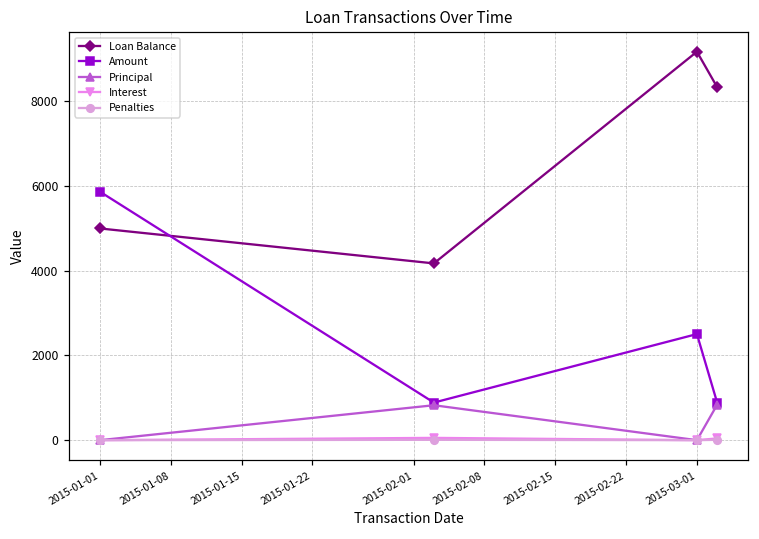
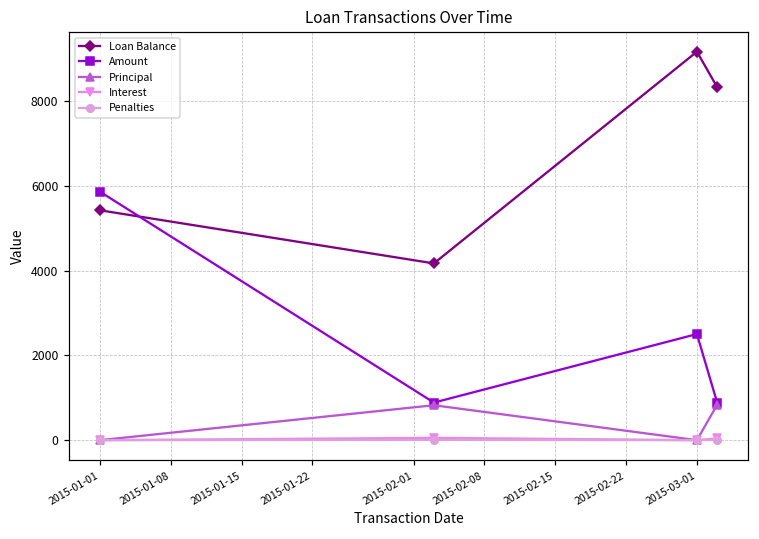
  {
    "Loan Balance": {
-     "2015-01-01": 5000,
+     "2015-01-01": 5400,
      "2015-03-01": 9200
    },
    "Amount": {
      "2015-01-01": 5900,
      "2015-03-01": 2500
    }
  }
